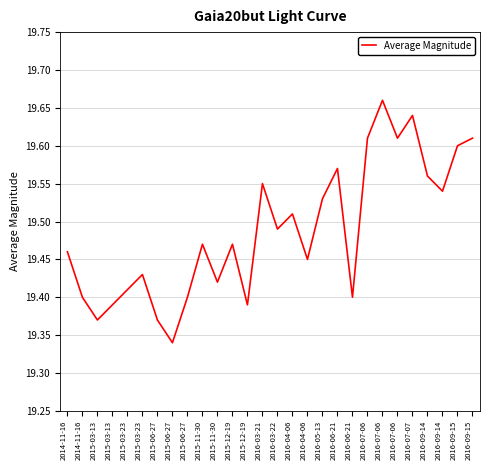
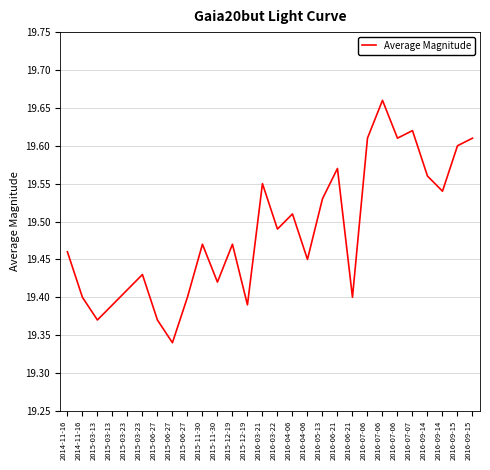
  {
    "2016-03-21": 19.55,
    "2016-03-22": 19.49,
    "2016-05-13": 19.53,
-   "2016-07-07": 19.64
+   "2016-07-07": 19.62
  }
